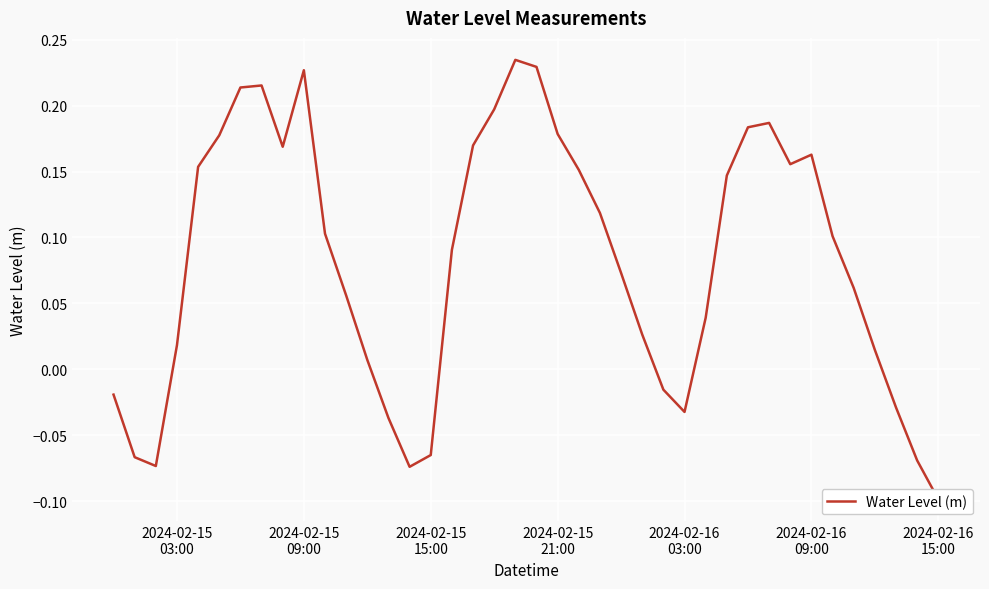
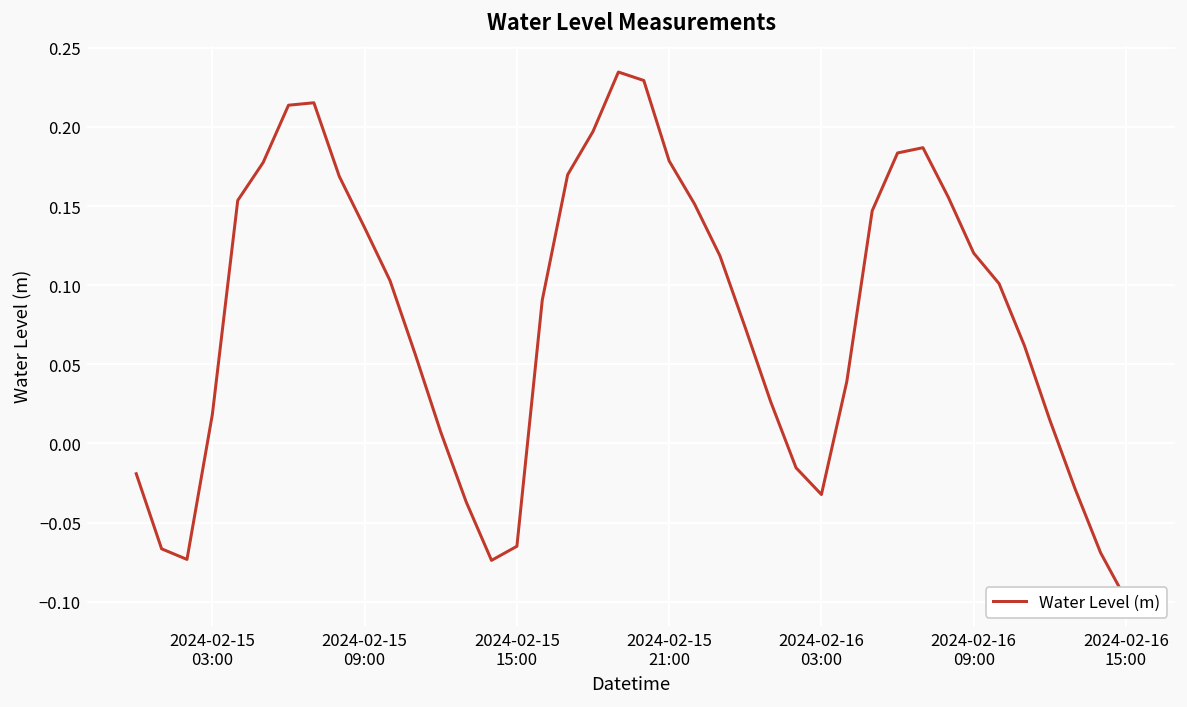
  {
    "2024-02-15 03:00": 0.018,
-   "2024-02-15 09:00": 0.227,
+   "2024-02-15 09:00": 0.136,
    "2024-02-15 15:00": -0.065,
    "2024-02-15 21:00": 0.178,
    "2024-02-16 03:00": -0.032,
-   "2024-02-16 09:00": 0.163
+   "2024-02-16 09:00": 0.120
  }
